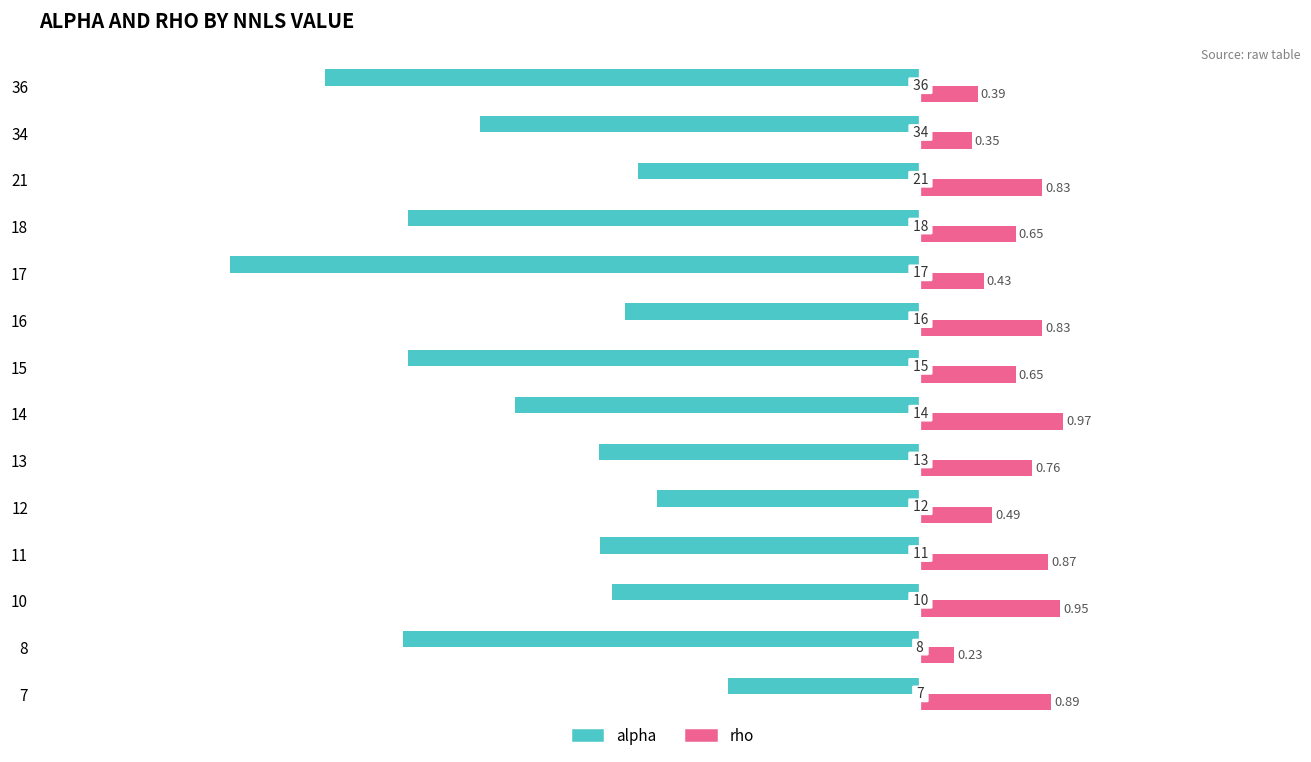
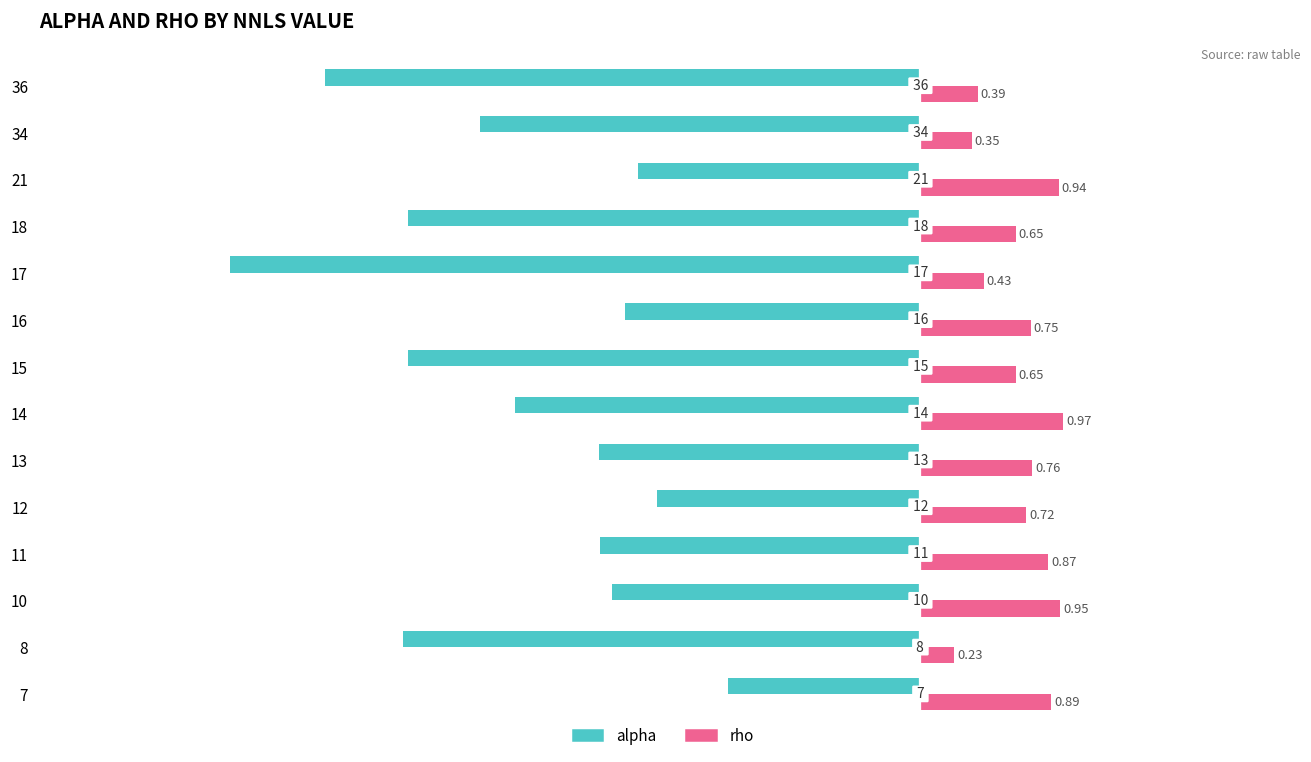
  {
    "rho": {
      "36": 0.39,
      "34": 0.35,
-     "21": 0.83,
+     "21": 0.94,
      "18": 0.65,
      "17": 0.43,
-     "16": 0.83,
+     "16": 0.75,
      "15": 0.65,
      "14": 0.97,
      "13": 0.76,
-     "12": 0.49,
+     "12": 0.72,
      "11": 0.87,
      "10": 0.95,
      "8": 0.23,
      "7": 0.89
    }
  }
